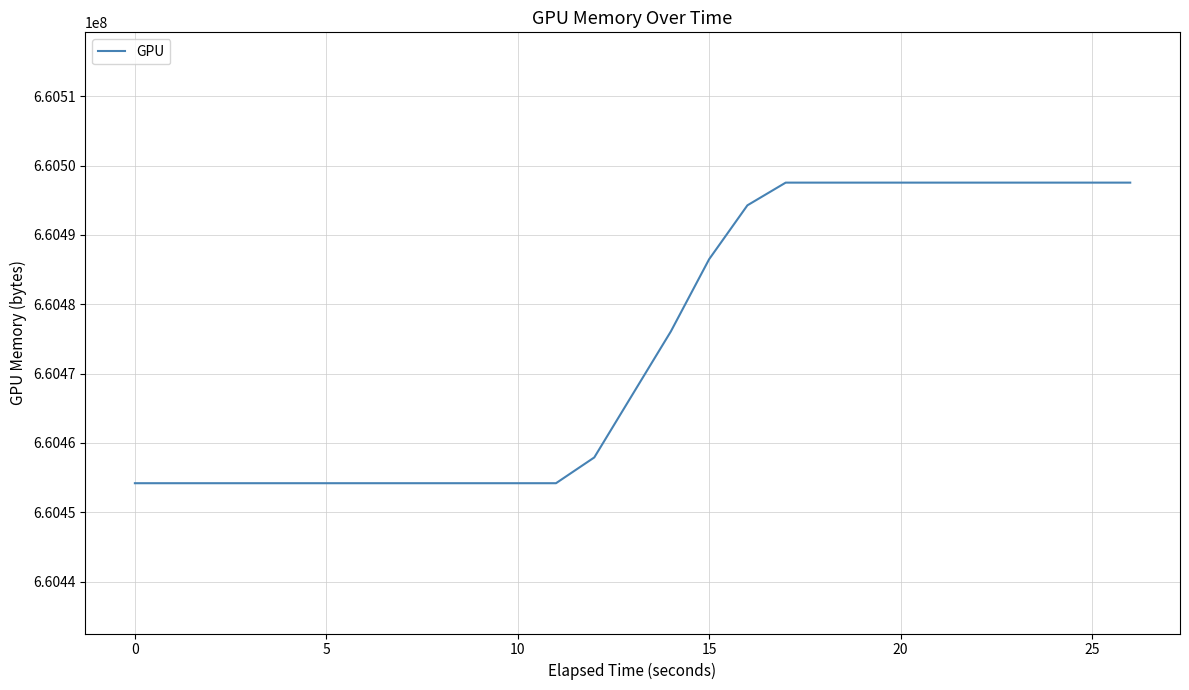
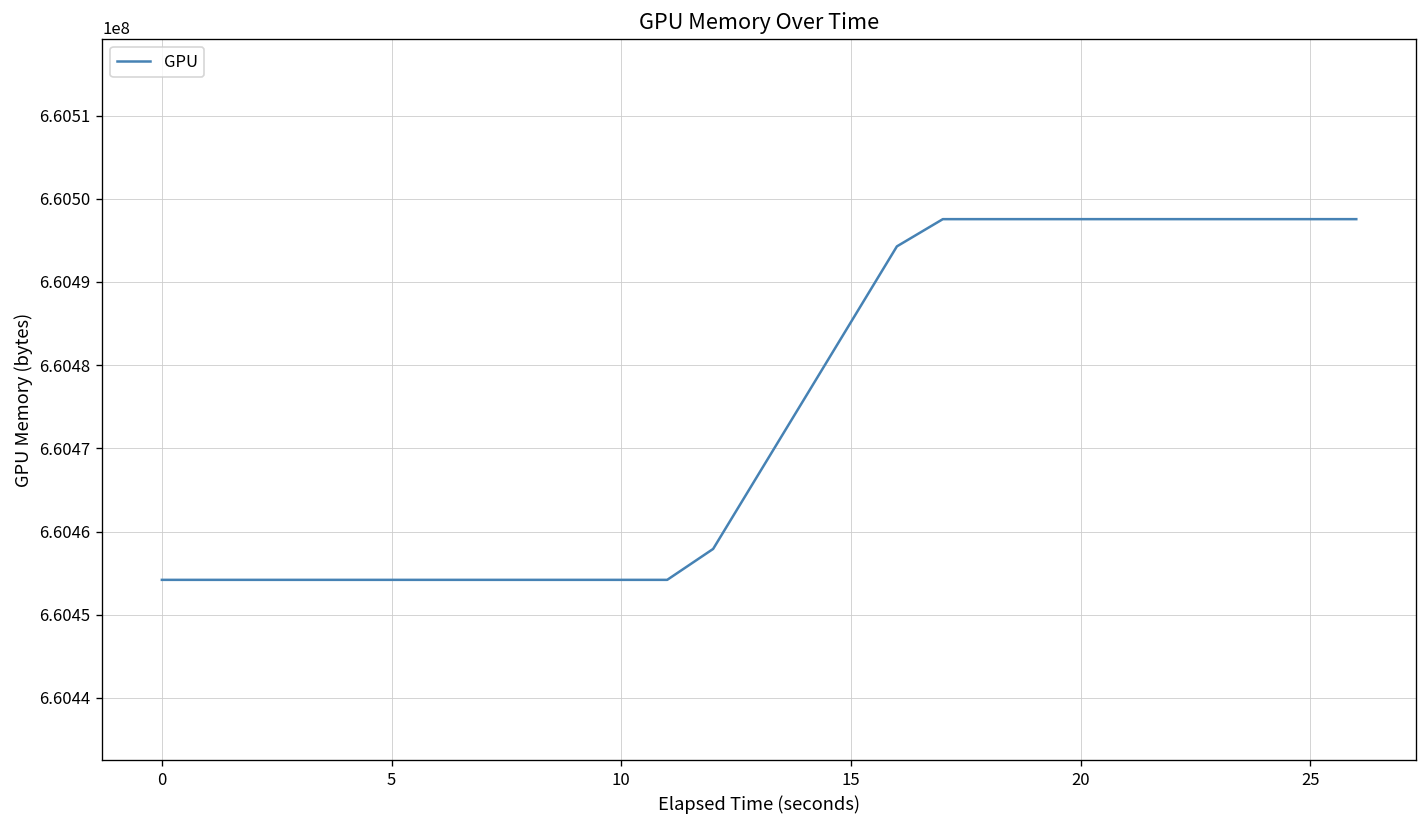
  {
    "0": 660454000,
    "5": 660454000,
-   "15": 660487000,
+   "15": 660485000,
    "20": 660498000,
    "25": 660498000
  }
